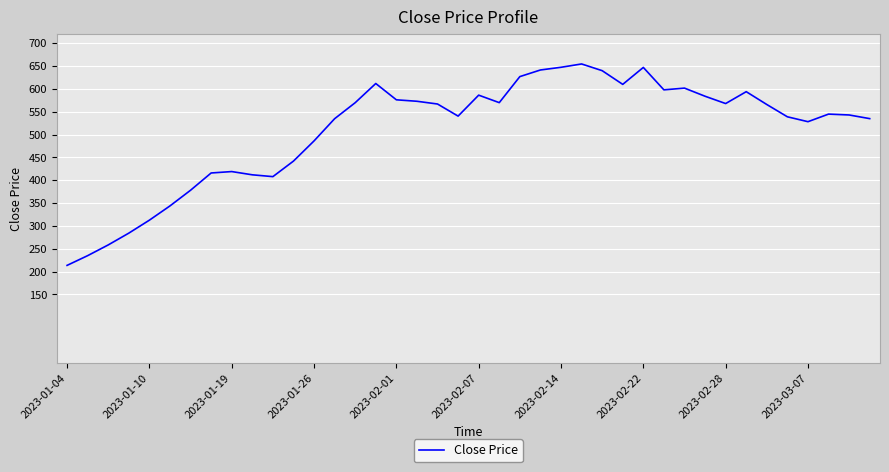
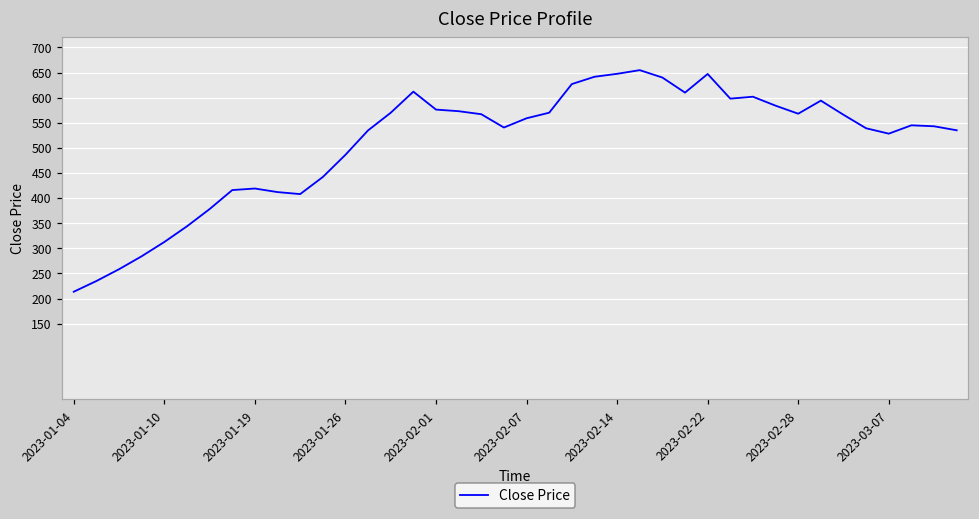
  {
    "2023-01-04": 210,
    "2023-01-10": 310,
    "2023-01-19": 420,
    "2023-01-26": 490,
    "2023-02-01": 580,
-   "2023-02-07": 590,
+   "2023-02-07": 560,
    "2023-02-14": 650,
    "2023-02-22": 650,
    "2023-02-28": 570,
    "2023-03-07": 530
  }
